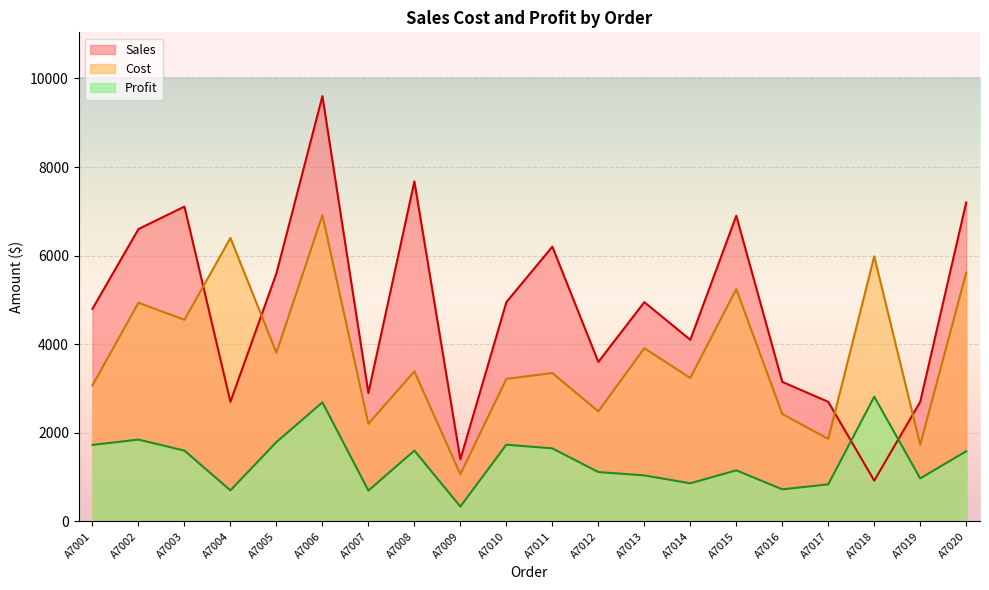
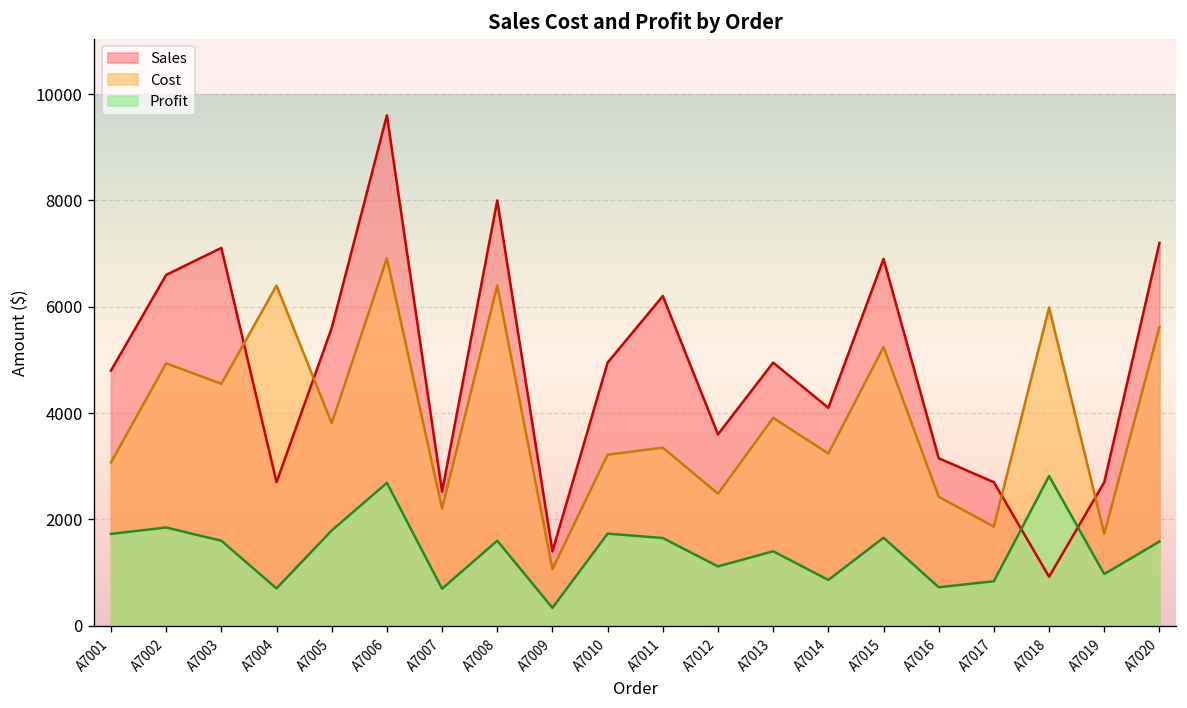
  {
    "Sales": {
      "A7001": 4800,
      "A7002": 6600,
      "A7003": 7100,
      "A7004": 2700,
      "A7005": 5600,
      "A7006": 9600,
-     "A7007": 2900,
-     "A7008": 7700,
+     "A7007": 2500,
+     "A7008": 8000,
      "A7009": 1400,
      "A7010": 5000,
      "A7011": 6200,
      "A7012": 3600,
      "A7013": 5000,
      "A7014": 4100,
      "A7015": 6900,
      "A7016": 3200,
      "A7017": 2700,
      "A7018": 900,
      "A7019": 2700,
      "A7020": 7200
    },
    "Cost": {
      "A7001": 3100,
      "A7002": 4900,
      "A7003": 4600,
      "A7004": 6400,
      "A7005": 3800,
      "A7006": 6900,
      "A7007": 2200,
-     "A7008": 3400,
+     "A7008": 6400,
      "A7009": 1100,
      "A7010": 3200,
      "A7011": 3400,
      "A7012": 2500,
      "A7013": 3900,
      "A7014": 3200,
      "A7015": 5200,
      "A7016": 2400,
      "A7017": 1900,
      "A7018": 6000,
      "A7019": 1700,
      "A7020": 5600
    },
    "Profit": {
      "A7001": 1700,
      "A7002": 1800,
      "A7003": 1600,
      "A7004": 700,
      "A7005": 1800,
      "A7006": 2700,
      "A7007": 700,
      "A7008": 1600,
      "A7009": 300,
      "A7010": 1700,
      "A7011": 1700,
      "A7012": 1100,
-     "A7013": 1000,
+     "A7013": 1400,
      "A7014": 900,
-     "A7015": 1200,
+     "A7015": 1700,
      "A7016": 700,
      "A7017": 800,
      "A7018": 2800,
      "A7019": 1000,
      "A7020": 1600
    }
  }
